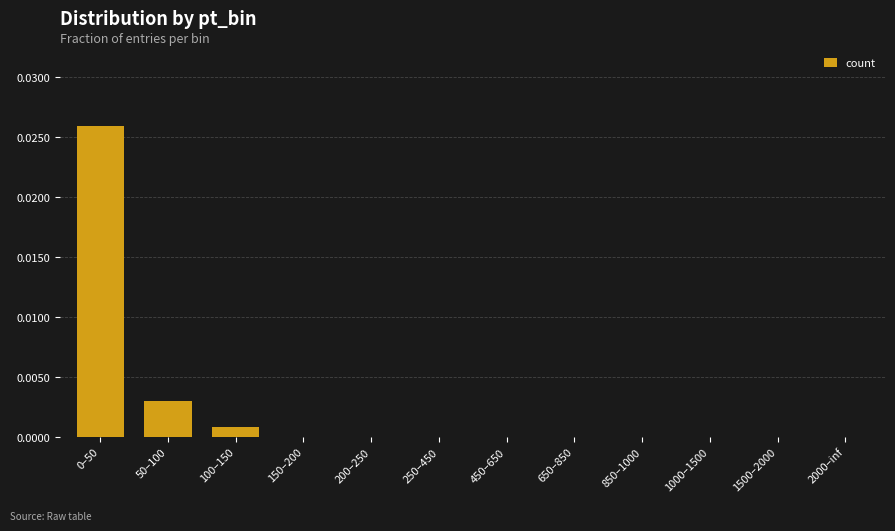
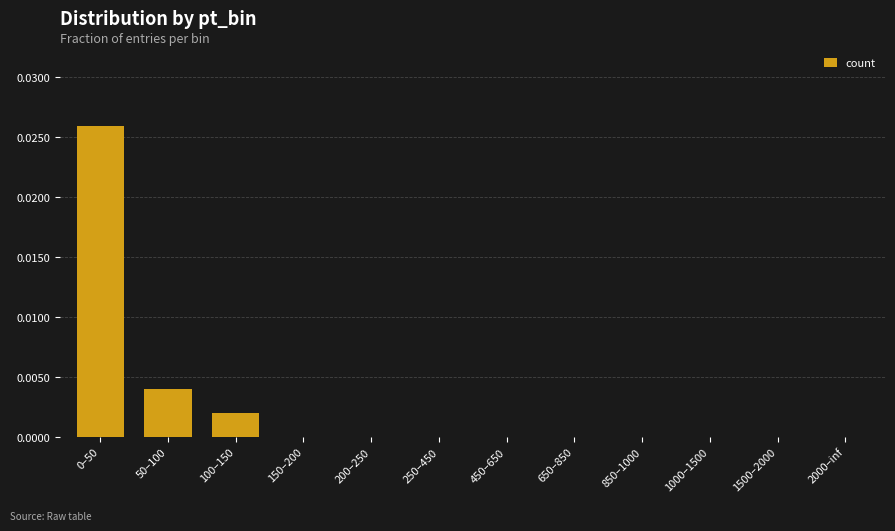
  {
    "0–50": 0.0259,
-   "50–100": 0.0030,
-   "100–150": 0.0009,
+   "50–100": 0.0040,
+   "100–150": 0.0020,
    "150–200": 0.0000,
    "200–250": 0.0000,
    "250–450": 0.0000,
    "450–650": 0.0000,
    "650–850": 0.0000,
    "850–1000": 0.0000,
    "1000–1500": 0.0000,
    "1500–2000": 0.0000,
    "2000–inf": 0.0000
  }
